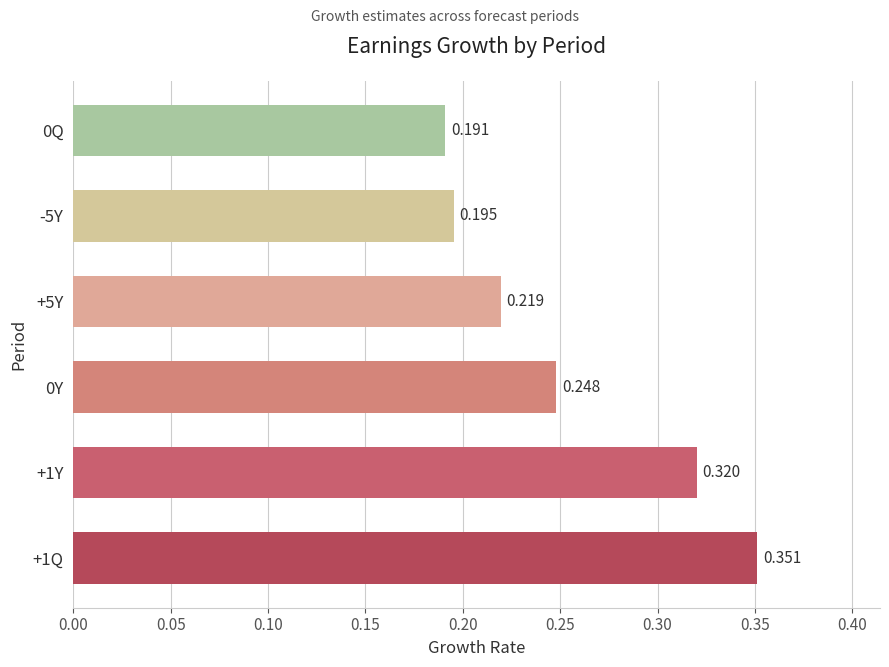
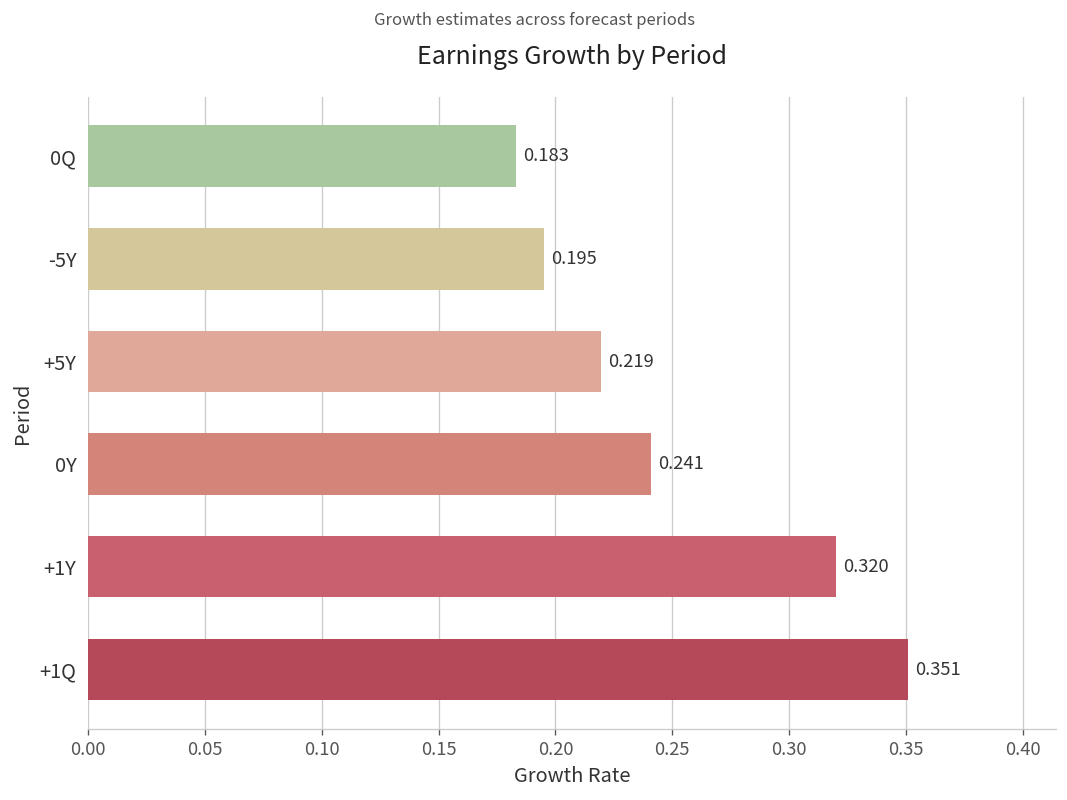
  {
-   "0Q": 0.191,
+   "0Q": 0.183,
    "-5Y": 0.195,
    "+5Y": 0.219,
-   "0Y": 0.248,
+   "0Y": 0.241,
    "+1Y": 0.320,
    "+1Q": 0.351
  }
